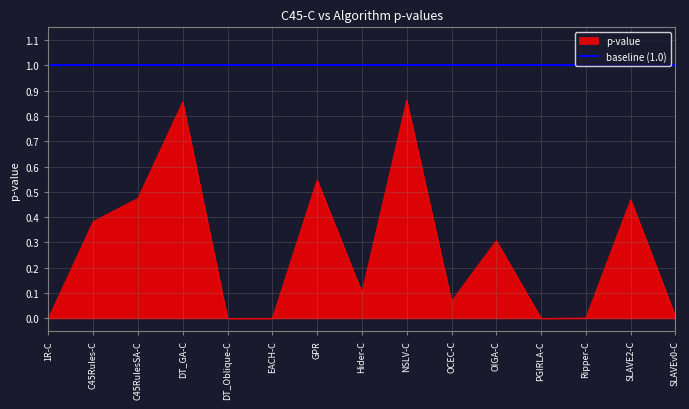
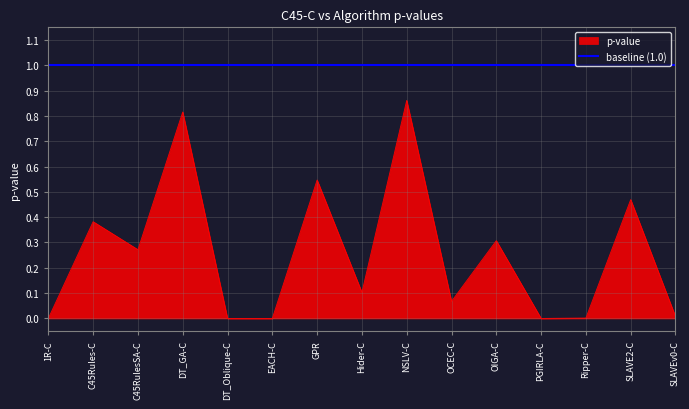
  {
    "p-value": {
      "1R-C": 0.00,
      "C45Rules-C": 0.38,
-     "C45RulesSA-C": 0.47,
-     "DT_GA-C": 0.86,
+     "C45RulesSA-C": 0.27,
+     "DT_GA-C": 0.82,
      "DT_Oblique-C": 0.00,
      "EACH-C": 0.00,
      "GPR": 0.55,
      "Hider-C": 0.10,
      "NSLV-C": 0.86,
      "OCEC-C": 0.07,
      "OIGA-C": 0.31,
      "PGIRLA-C": 0.00,
      "Ripper-C": 0.00,
      "SLAVE2-C": 0.47,
      "SLAVEv0-C": 0.01
    },
    "baseline (1.0)": {
      "1R-C": 1.00,
      "C45Rules-C": 1.00,
      "C45RulesSA-C": 1.00,
      "DT_GA-C": 1.00,
      "DT_Oblique-C": 1.00,
      "EACH-C": 1.00,
      "GPR": 1.00,
      "Hider-C": 1.00,
      "NSLV-C": 1.00,
      "OCEC-C": 1.00,
      "OIGA-C": 1.00,
      "PGIRLA-C": 1.00,
      "SLAVEv0-C": 1.00
    }
  }
